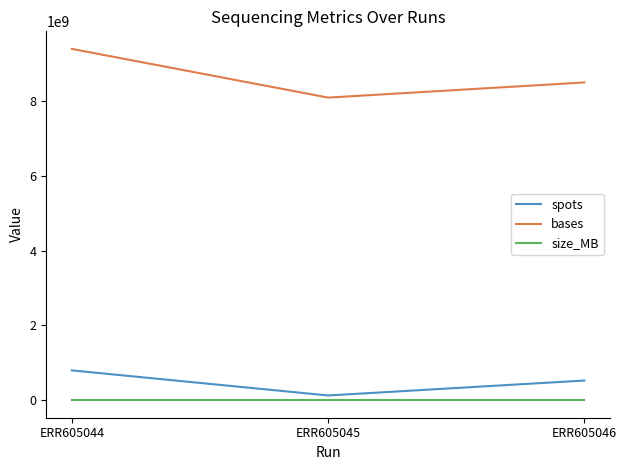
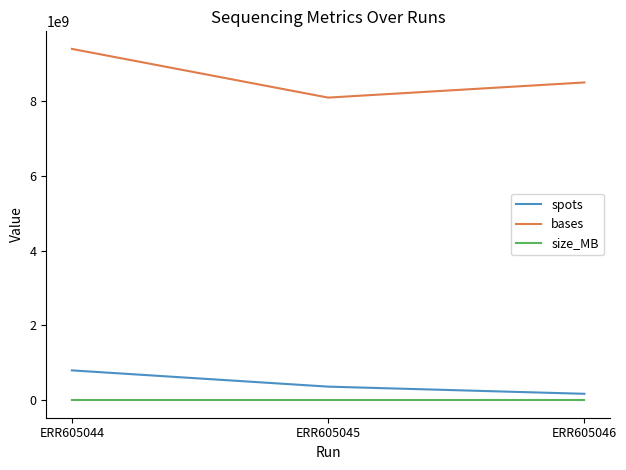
  {
    "spots": {
      "ERR605044": 800000000,
-     "ERR605045": 100000000,
-     "ERR605046": 500000000
+     "ERR605045": 400000000,
+     "ERR605046": 200000000
    },
    "bases": {
      "ERR605044": 9400000000,
      "ERR605045": 8100000000,
      "ERR605046": 8500000000
    },
    "size_MB": {
      "ERR605044": 0,
      "ERR605045": 0,
      "ERR605046": 0
    }
  }
